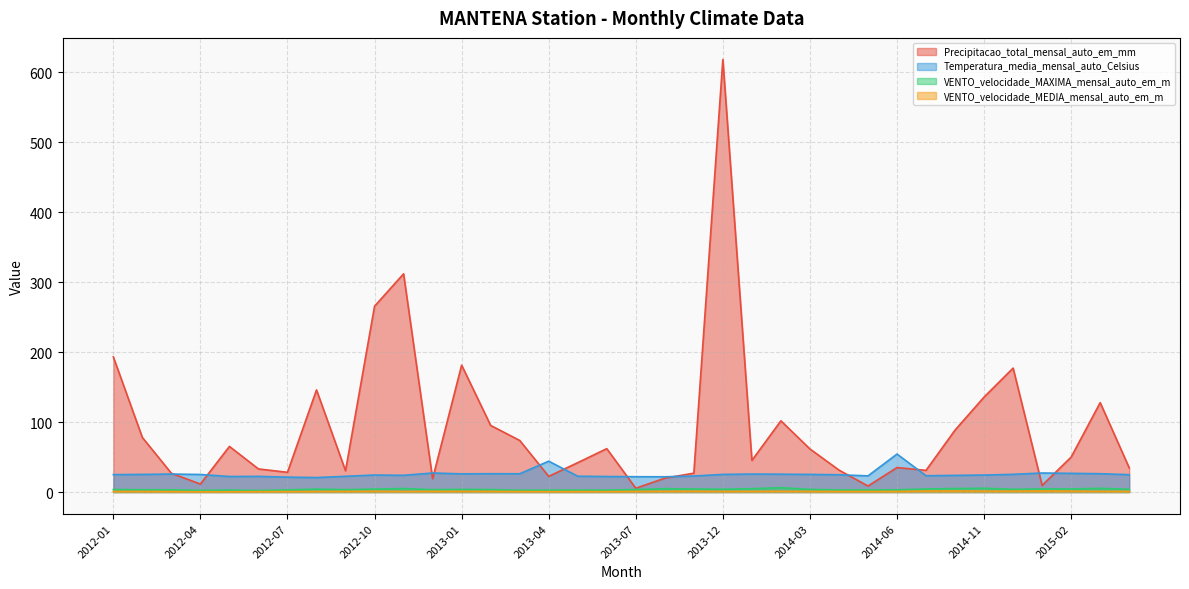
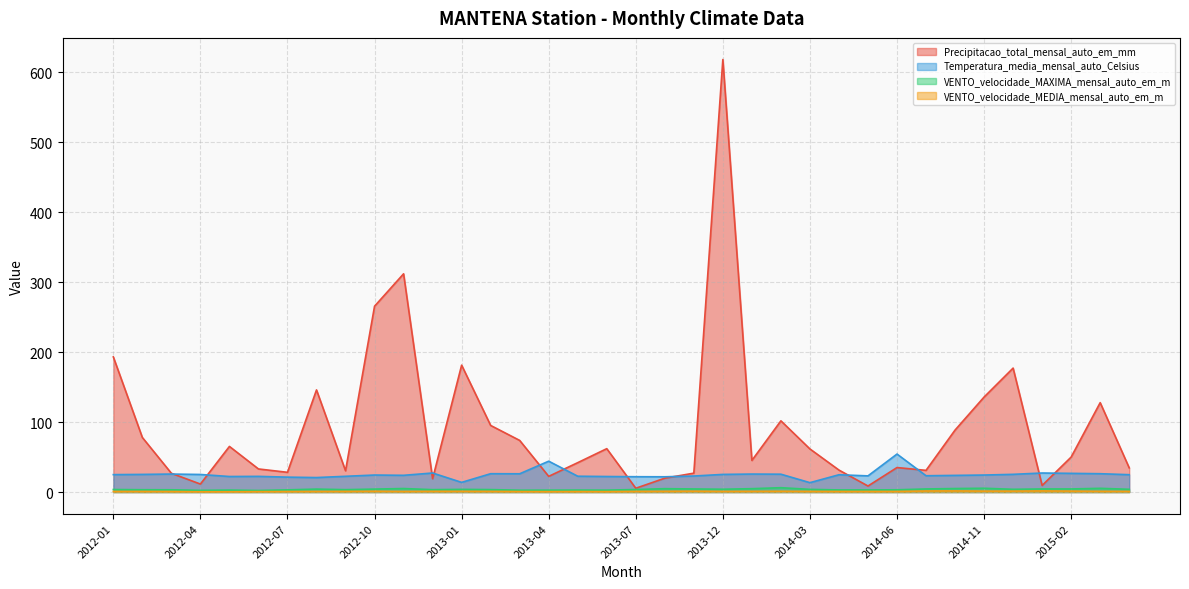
  {
    "Precipitacao_total_mensal_auto_em_mm": {
      "2012-01": 190,
      "2012-04": 10,
      "2012-07": 30,
      "2012-10": 270,
      "2013-01": 180,
      "2013-04": 20,
      "2013-12": 620,
      "2014-03": 60,
      "2014-06": 40,
      "2014-11": 140,
      "2015-02": 50
    },
    "Temperatura_media_mensal_auto_Celsius": {
      "2012-01": 20,
      "2012-04": 30,
      "2012-07": 20,
      "2012-10": 20,
-     "2013-01": 30,
+     "2013-01": 10,
      "2013-04": 40,
      "2013-07": 20,
      "2013-12": 30,
-     "2014-03": 30,
+     "2014-03": 10,
      "2014-06": 50,
      "2014-11": 20,
      "2015-02": 30
    },
    "VENTO_velocidade_MAXIMA_mensal_auto_em_m": {
      "2014-11": 10
    },
    "VENTO_velocidade_MEDIA_mensal_auto_em_m": {
      "2014-11": 0
    }
  }
